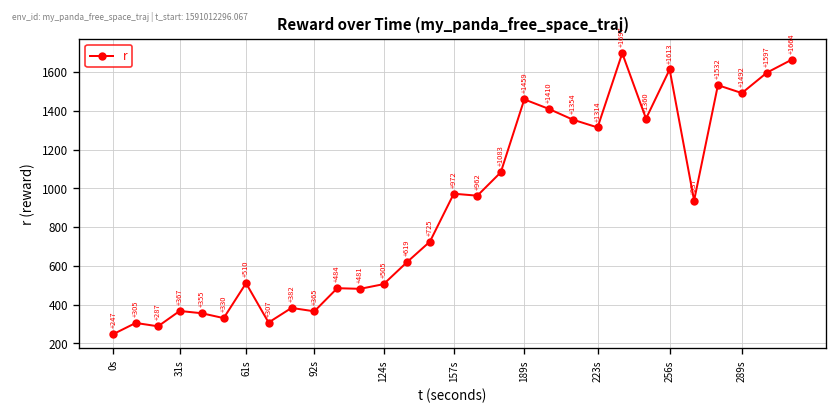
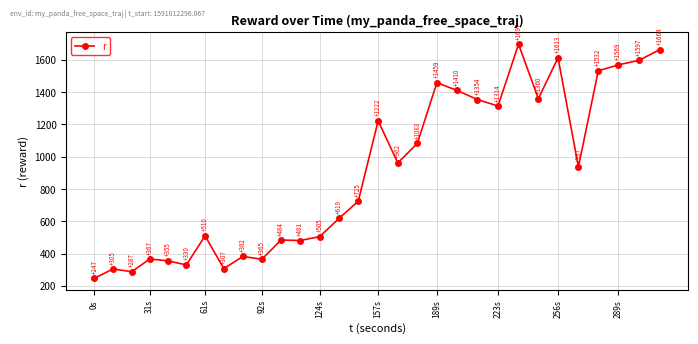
  {
    "0s": "+247",
    "31s": "+367",
    "61s": "+510",
    "92s": "+365",
    "124s": "+505",
-   "157s": "+972",
+   "157s": "+1222",
    "189s": "+1459",
    "223s": "+1314",
    "256s": "+1613",
-   "289s": "+1492"
+   "289s": "+1569"
  }
